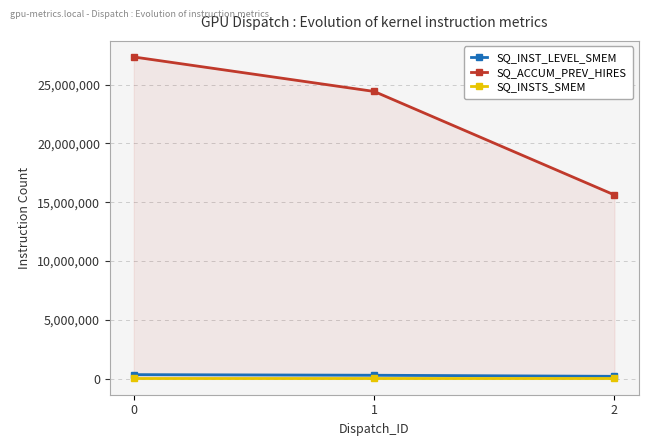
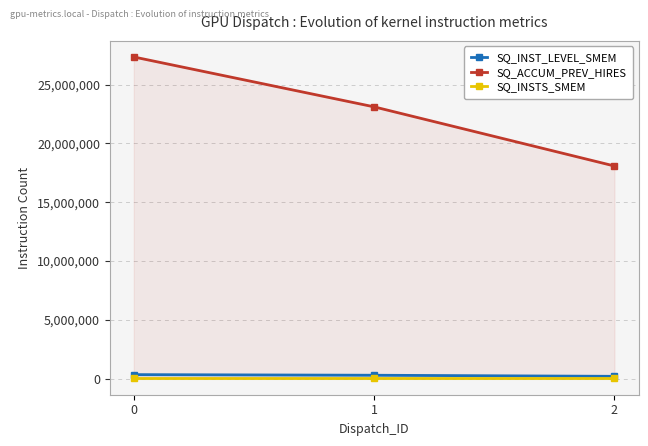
  {
    "SQ_INST_LEVEL_SMEM": {
      "0": "300,000",
      "1": "300,000"
    },
    "SQ_ACCUM_PREV_HIRES": {
      "0": "27,400,000",
-     "1": "24,400,000",
-     "2": "15,600,000"
+     "1": "23,100,000",
+     "2": "18,100,000"
    },
    "SQ_INSTS_SMEM": {
      "0": "100,000",
      "1": "100,000"
    }
  }
